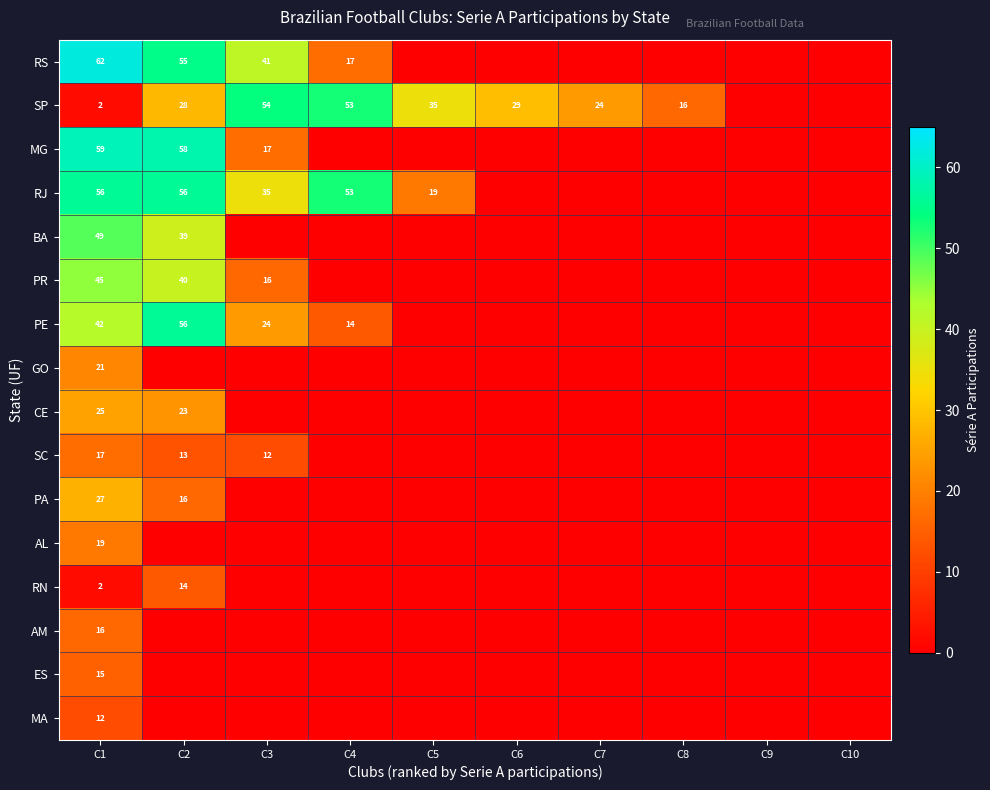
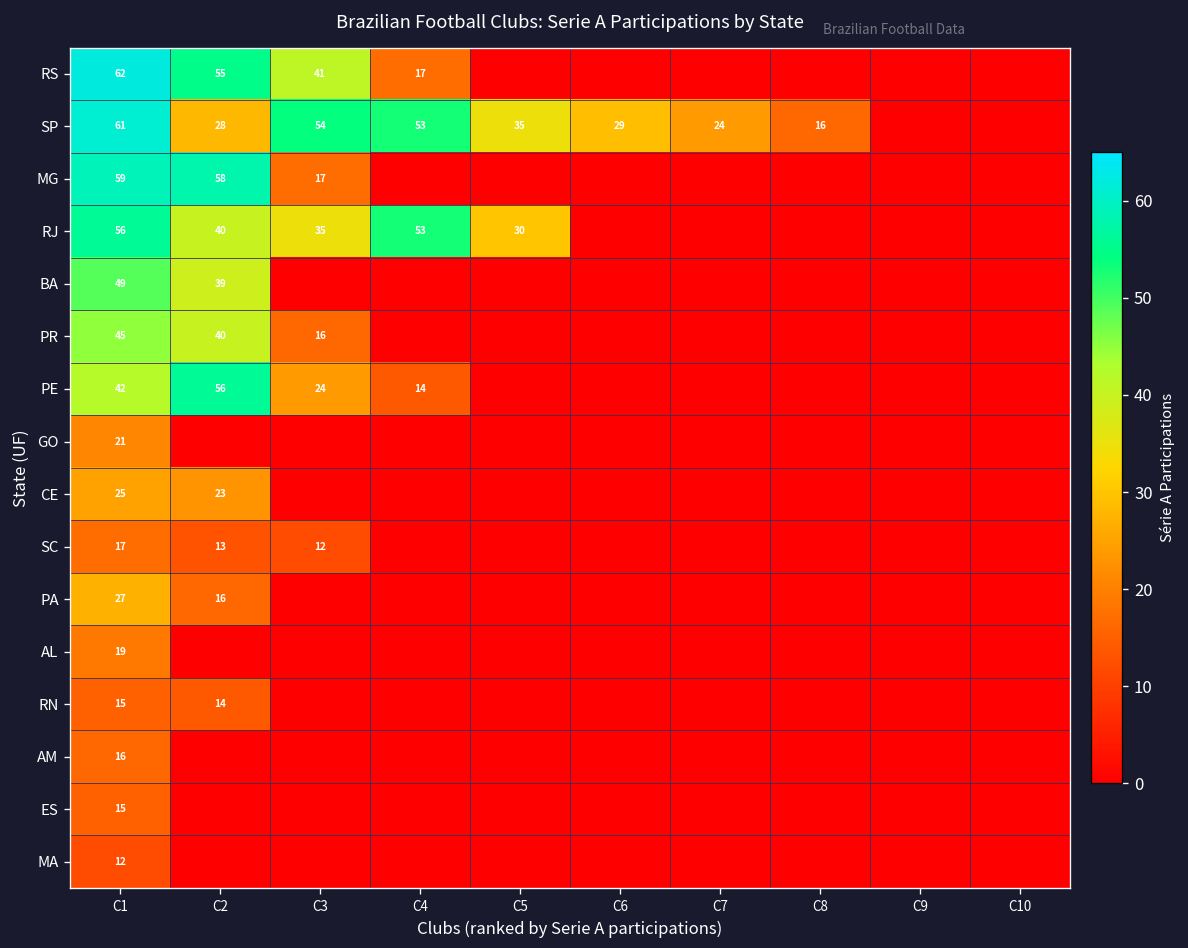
  {
    "RS": {
      "C1": 62,
      "C2": 55,
      "C3": 41,
      "C4": 17
    },
    "SP": {
-     "C1": 2,
+     "C1": 61,
      "C2": 28,
      "C3": 54,
      "C4": 53,
      "C5": 35,
      "C6": 29,
      "C7": 24,
      "C8": 16
    },
    "MG": {
      "C1": 59,
      "C2": 58,
      "C3": 17
    },
    "RJ": {
      "C1": 56,
-     "C2": 56,
+     "C2": 40,
      "C3": 35,
      "C4": 53,
-     "C5": 19
+     "C5": 30
    },
    "BA": {
      "C1": 49,
      "C2": 39
    },
    "PR": {
      "C1": 45,
      "C2": 40,
      "C3": 16
    },
    "PE": {
      "C1": 42,
      "C2": 56,
      "C3": 24,
      "C4": 14
    },
    "GO": {
      "C1": 21
    },
    "CE": {
      "C1": 25,
      "C2": 23
    },
    "SC": {
      "C1": 17,
      "C2": 13,
      "C3": 12
    },
    "PA": {
      "C1": 27,
      "C2": 16
    },
    "AL": {
      "C1": 19
    },
    "RN": {
-     "C1": 2,
+     "C1": 15,
      "C2": 14
    },
    "AM": {
      "C1": 16
    },
    "ES": {
      "C1": 15
    },
    "MA": {
      "C1": 12
    }
  }
